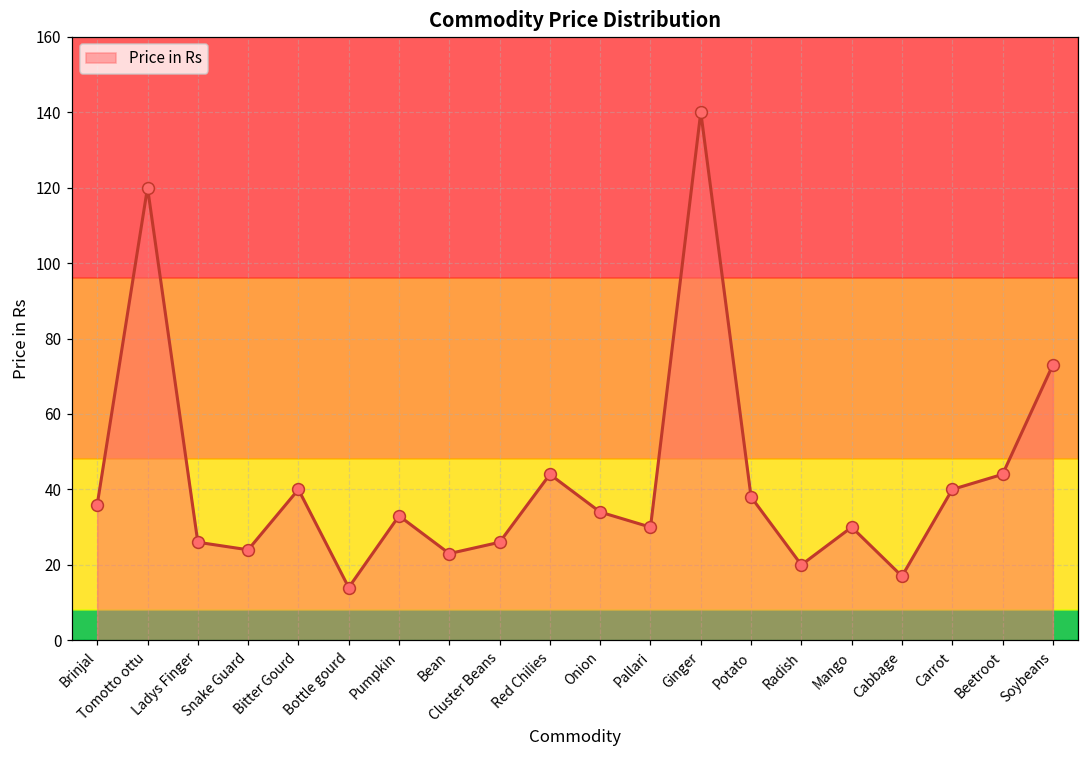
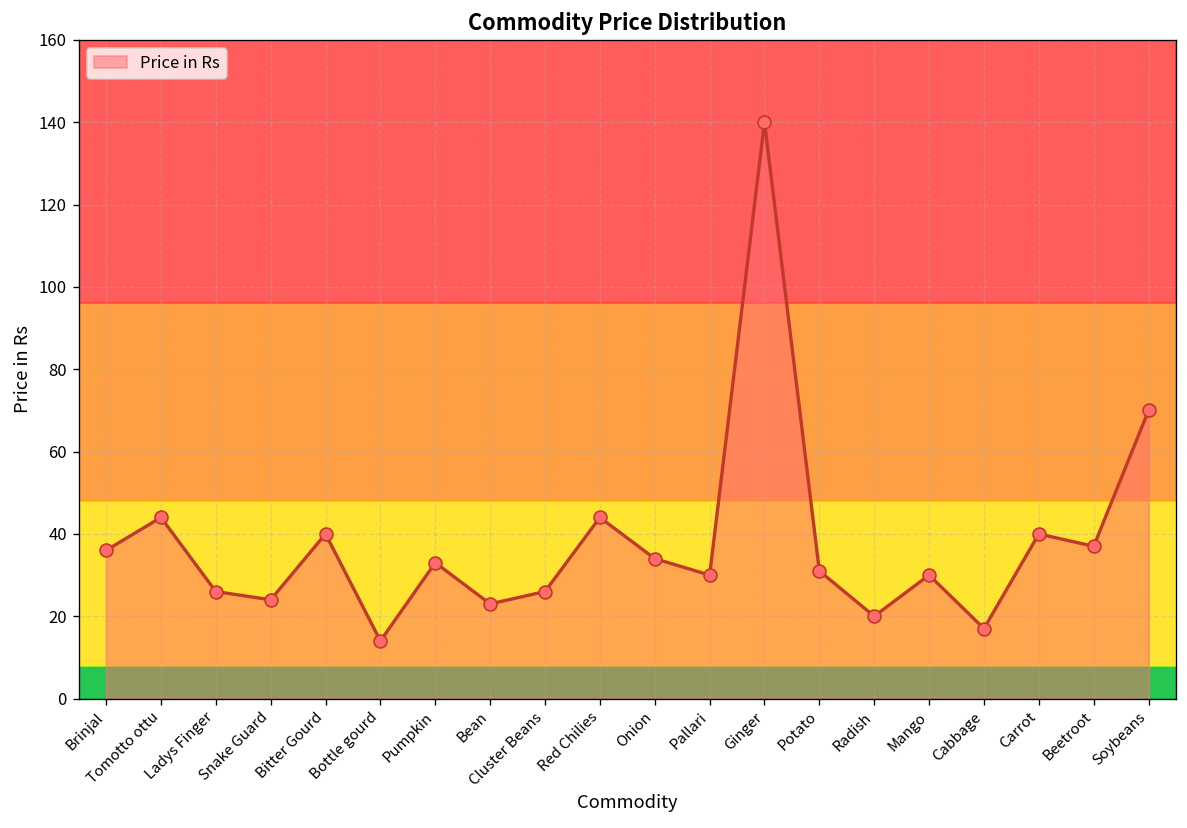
  {
    "Brinjal": 36,
-   "Tomotto ottu": 120,
+   "Tomotto ottu": 44,
    "Ladys Finger": 26,
    "Snake Guard": 24,
    "Bitter Gourd": 40,
    "Bottle gourd": 14,
    "Pumpkin": 33,
    "Bean": 23,
    "Cluster Beans": 26,
    "Red Chilies": 44,
    "Onion": 34,
    "Pallari": 30,
    "Ginger": 140,
-   "Potato": 38,
+   "Potato": 31,
    "Radish": 20,
    "Mango": 30,
    "Cabbage": 17,
    "Carrot": 40,
-   "Beetroot": 44,
-   "Soybeans": 73
+   "Beetroot": 37,
+   "Soybeans": 70
  }
